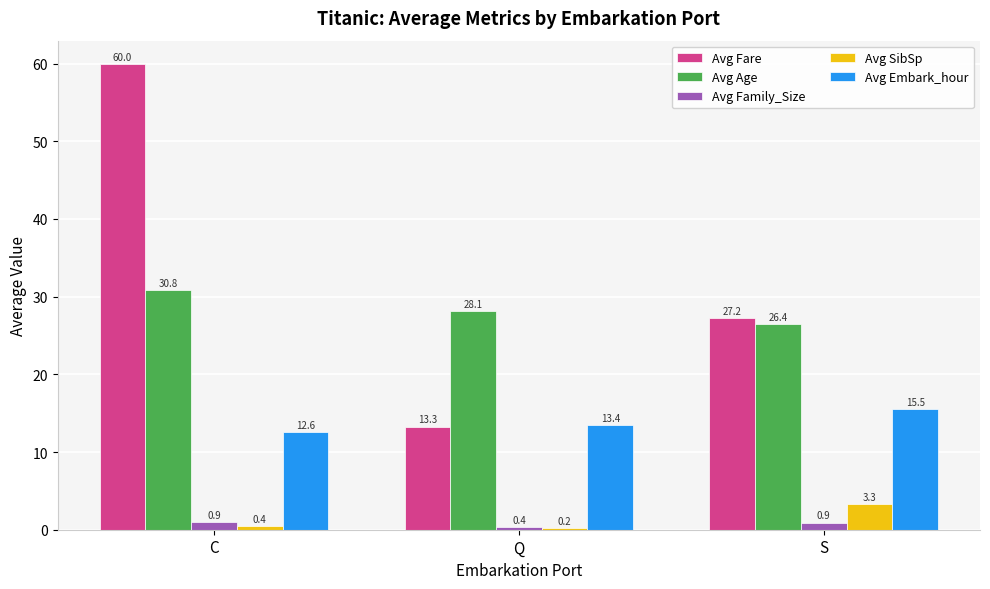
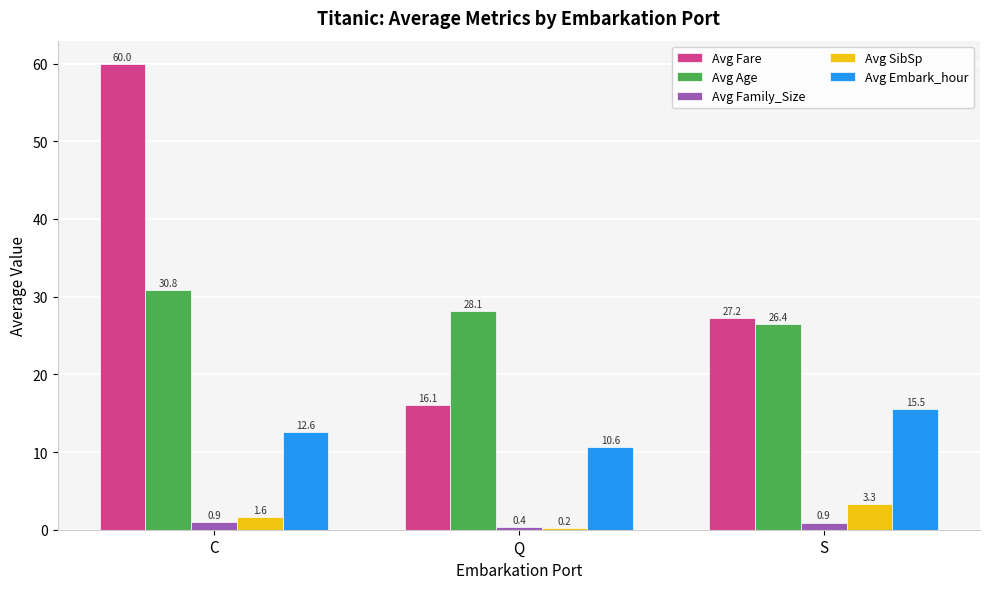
  {
    "Avg Fare": {
      "C": 60.0,
-     "Q": 13.3,
+     "Q": 16.1,
      "S": 27.2
    },
    "Avg Age": {
      "C": 30.8,
      "Q": 28.1,
      "S": 26.4
    },
    "Avg Family_Size": {
      "C": 0.9,
      "Q": 0.4,
      "S": 0.9
    },
    "Avg SibSp": {
-     "C": 0.4,
+     "C": 1.6,
      "Q": 0.2,
      "S": 3.3
    },
    "Avg Embark_hour": {
      "C": 12.6,
-     "Q": 13.4,
+     "Q": 10.6,
      "S": 15.5
    }
  }
